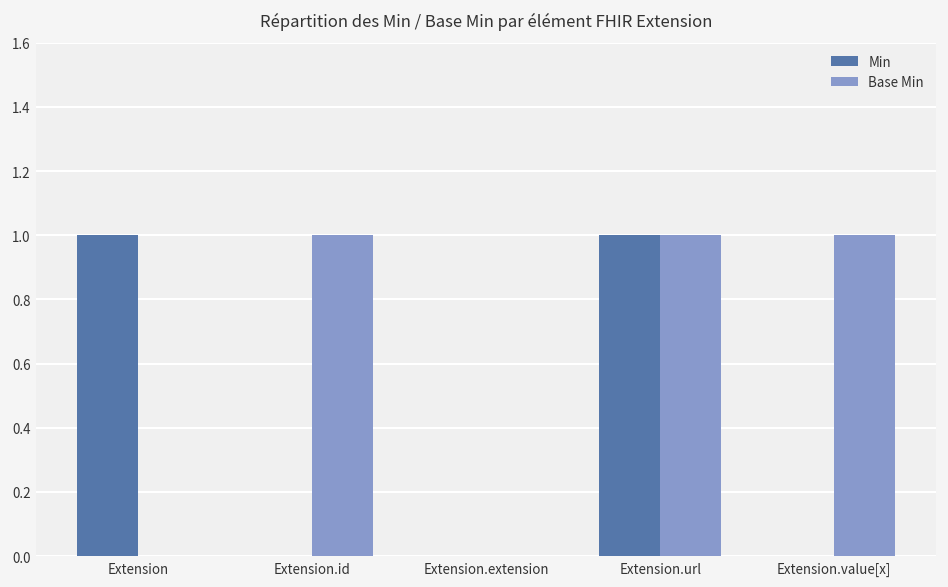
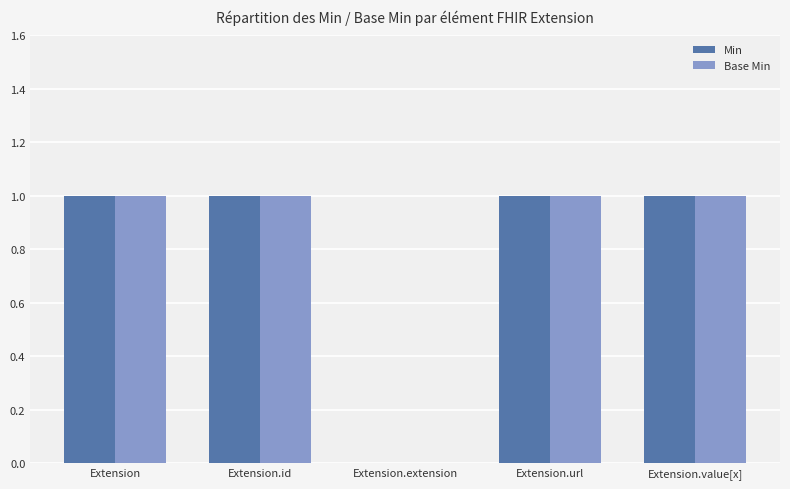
  {
    "Min": {
      "Extension": 1,
-     "Extension.id": 0,
+     "Extension.id": 1,
      "Extension.extension": 0,
      "Extension.url": 1,
-     "Extension.value[x]": 0
+     "Extension.value[x]": 1
    },
    "Base Min": {
-     "Extension": 0,
+     "Extension": 1,
      "Extension.id": 1,
      "Extension.extension": 0,
      "Extension.url": 1,
      "Extension.value[x]": 1
    }
  }
